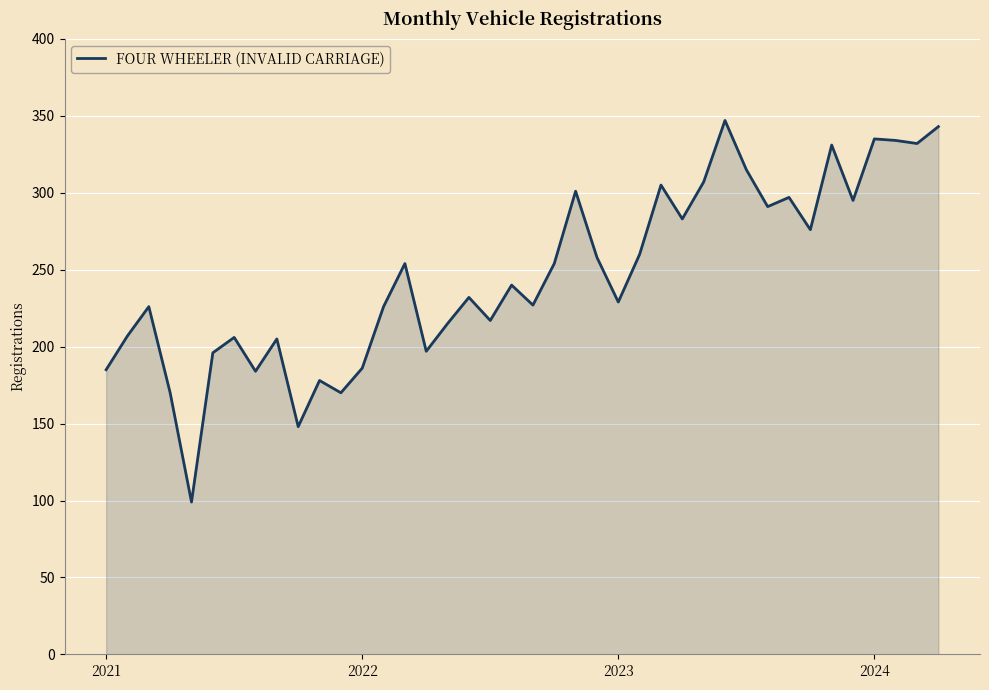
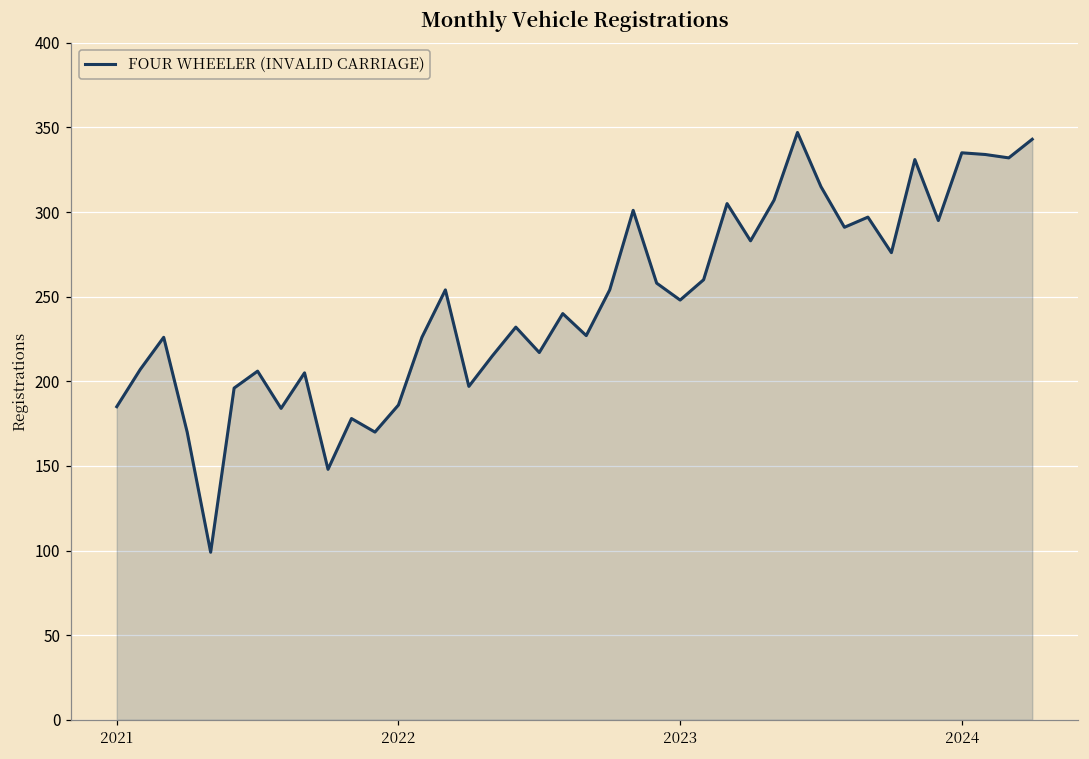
  {
    "2021": 185,
    "2022": 186,
-   "2023": 229,
+   "2023": 248,
    "2024": 335
  }
